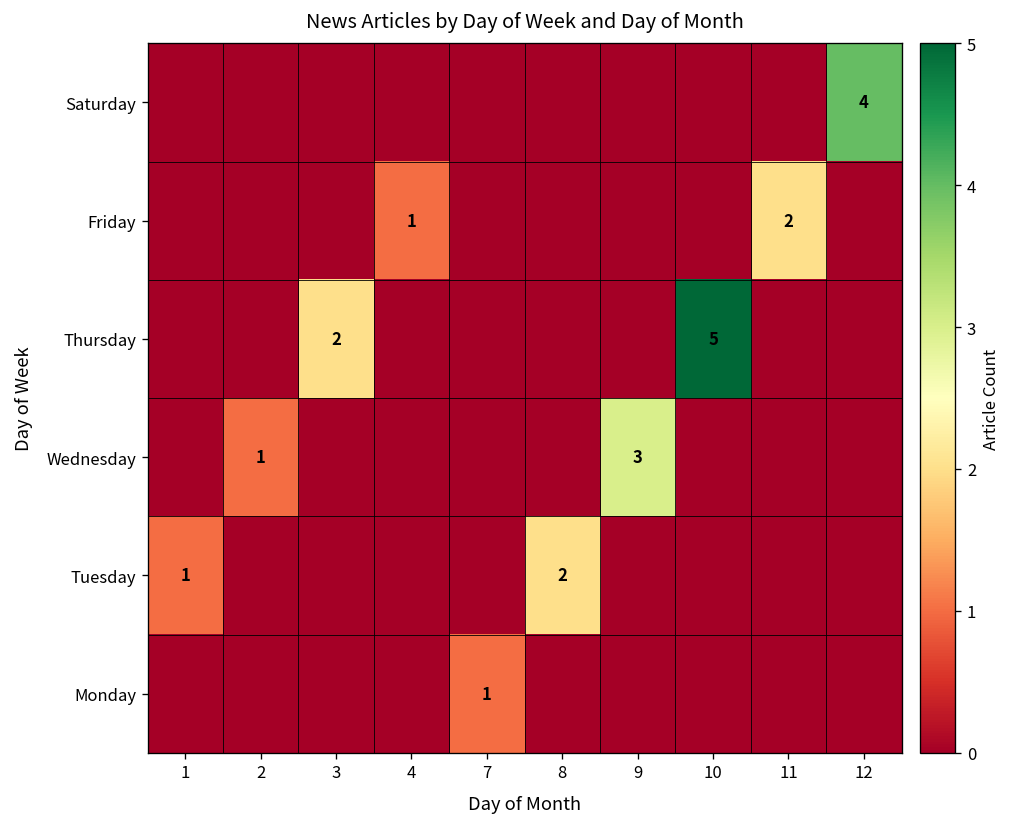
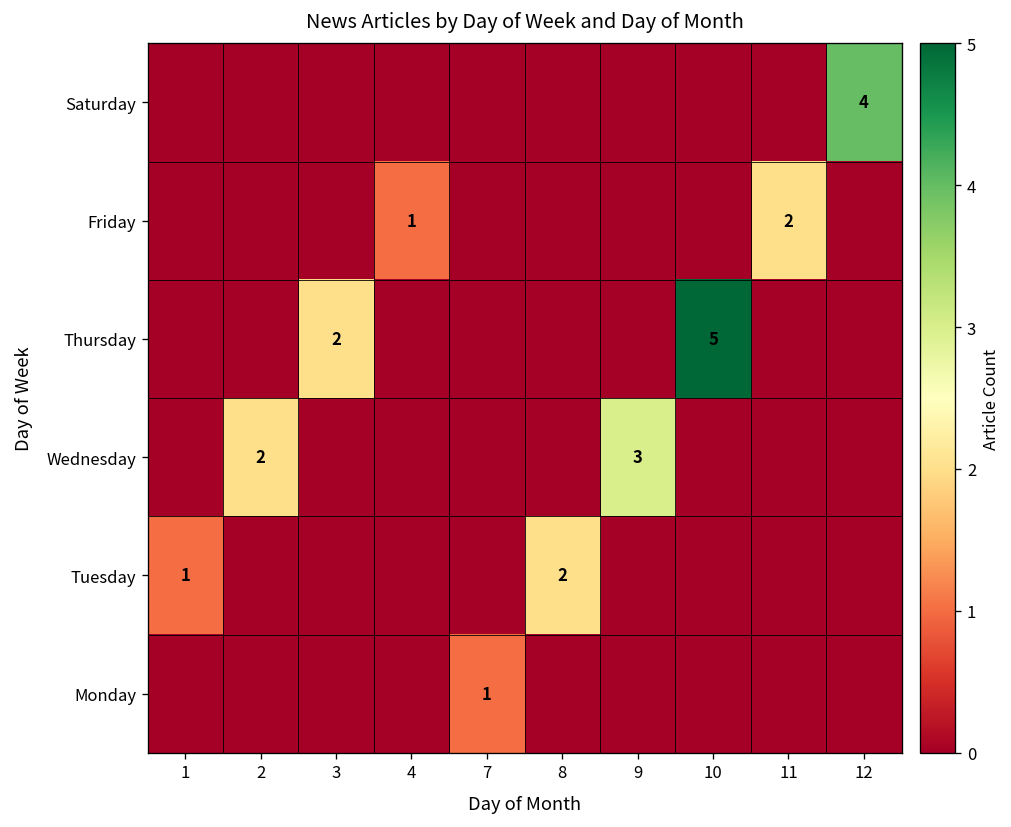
  {
    "Saturday": {
      "12": 4
    },
    "Friday": {
      "4": 1,
      "11": 2
    },
    "Thursday": {
      "3": 2,
      "10": 5
    },
    "Wednesday": {
-     "2": 1,
+     "2": 2,
      "9": 3
    },
    "Tuesday": {
      "1": 1,
      "8": 2
    },
    "Monday": {
      "7": 1
    }
  }
